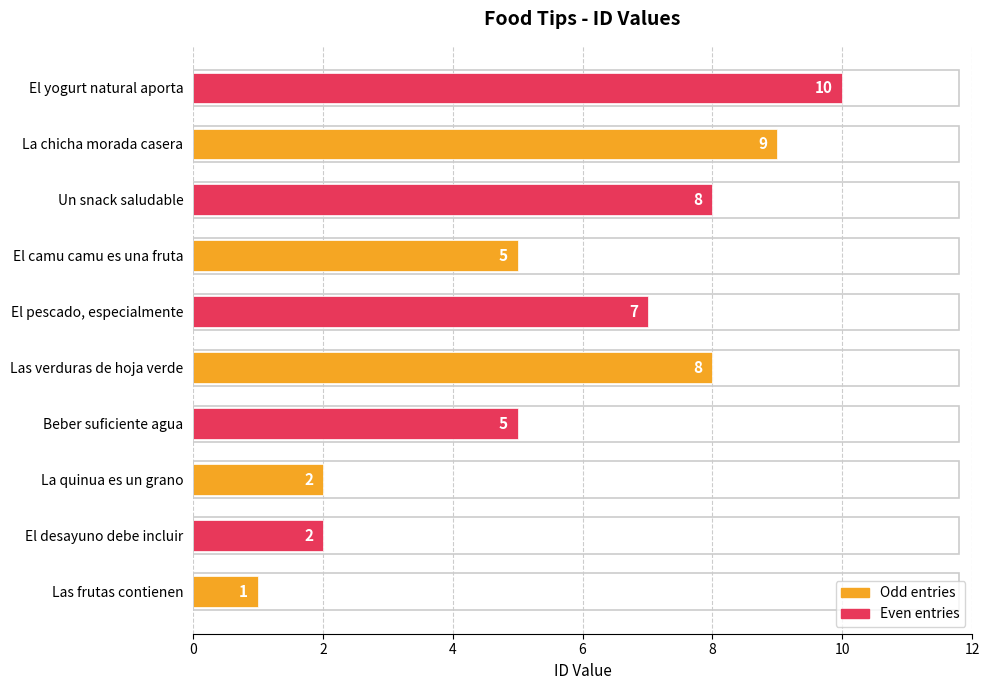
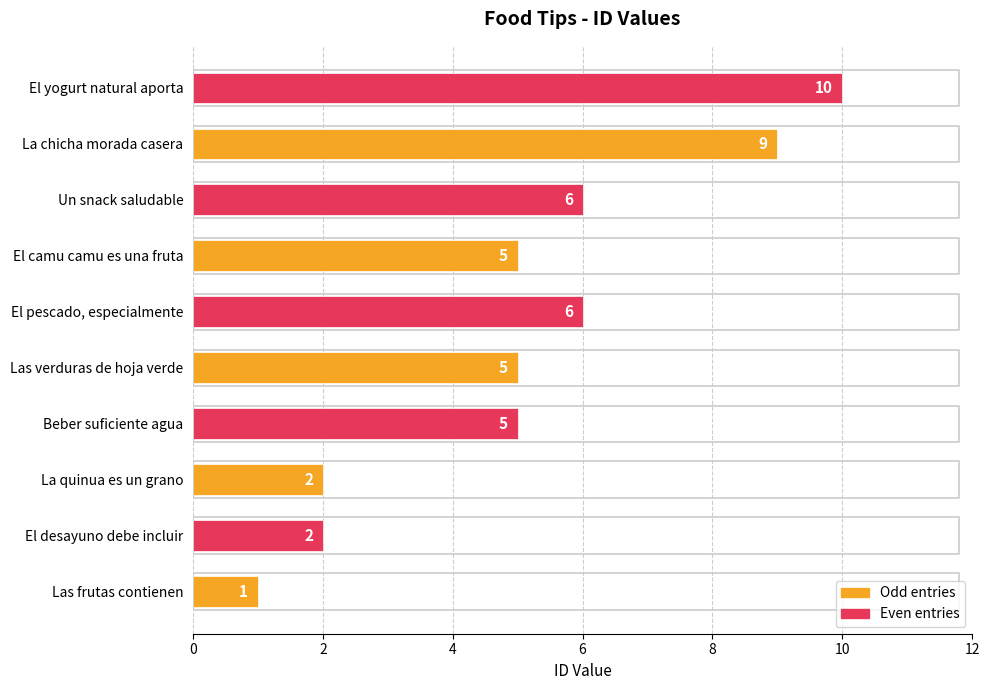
  {
    "El yogurt natural aporta": 10,
    "La chicha morada casera": 9,
-   "Un snack saludable": 8,
+   "Un snack saludable": 6,
    "El camu camu es una fruta": 5,
-   "El pescado, especialmente": 7,
-   "Las verduras de hoja verde": 8,
+   "El pescado, especialmente": 6,
+   "Las verduras de hoja verde": 5,
    "Beber suficiente agua": 5,
    "La quinua es un grano": 2,
    "El desayuno debe incluir": 2,
    "Las frutas contienen": 1
  }
